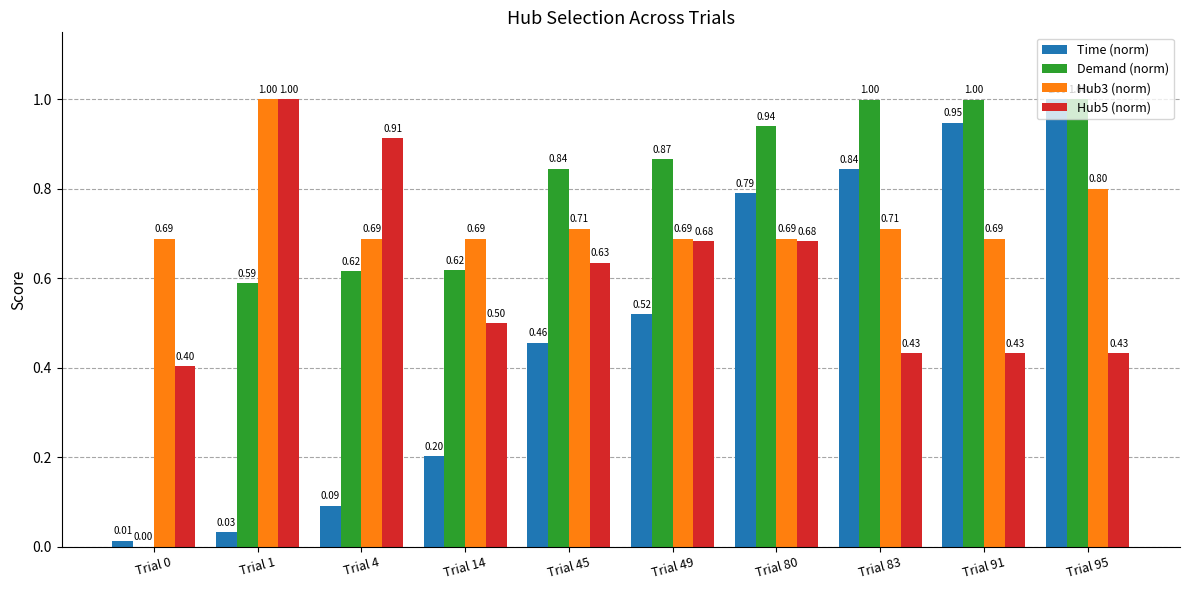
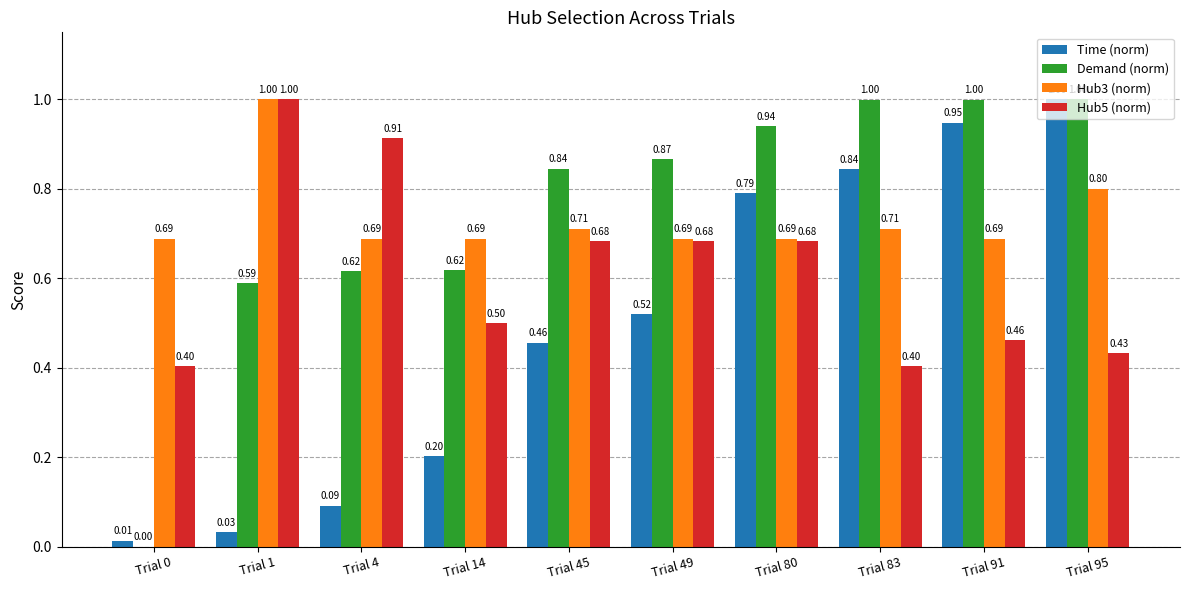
  {
    "Time (norm)": {
      "Trial 0": 0.01,
      "Trial 1": 0.03,
      "Trial 4": 0.09,
      "Trial 14": 0.20,
      "Trial 45": 0.46,
      "Trial 49": 0.52,
      "Trial 80": 0.79,
      "Trial 83": 0.84,
      "Trial 91": 0.95
    },
    "Demand (norm)": {
      "Trial 0": 0.00,
      "Trial 1": 0.59,
      "Trial 4": 0.62,
      "Trial 14": 0.62,
      "Trial 45": 0.84,
      "Trial 49": 0.87,
      "Trial 80": 0.94,
      "Trial 83": 1.00,
      "Trial 91": 1.00
    },
    "Hub3 (norm)": {
      "Trial 0": 0.69,
      "Trial 1": 1.00,
      "Trial 4": 0.69,
      "Trial 14": 0.69,
      "Trial 45": 0.71,
      "Trial 49": 0.69,
      "Trial 80": 0.69,
      "Trial 83": 0.71,
      "Trial 91": 0.69,
      "Trial 95": 0.80
    },
    "Hub5 (norm)": {
      "Trial 0": 0.40,
      "Trial 1": 1.00,
      "Trial 4": 0.91,
      "Trial 14": 0.50,
-     "Trial 45": 0.63,
+     "Trial 45": 0.68,
      "Trial 49": 0.68,
      "Trial 80": 0.68,
-     "Trial 83": 0.43,
-     "Trial 91": 0.43,
+     "Trial 83": 0.40,
+     "Trial 91": 0.46,
      "Trial 95": 0.43
    }
  }
